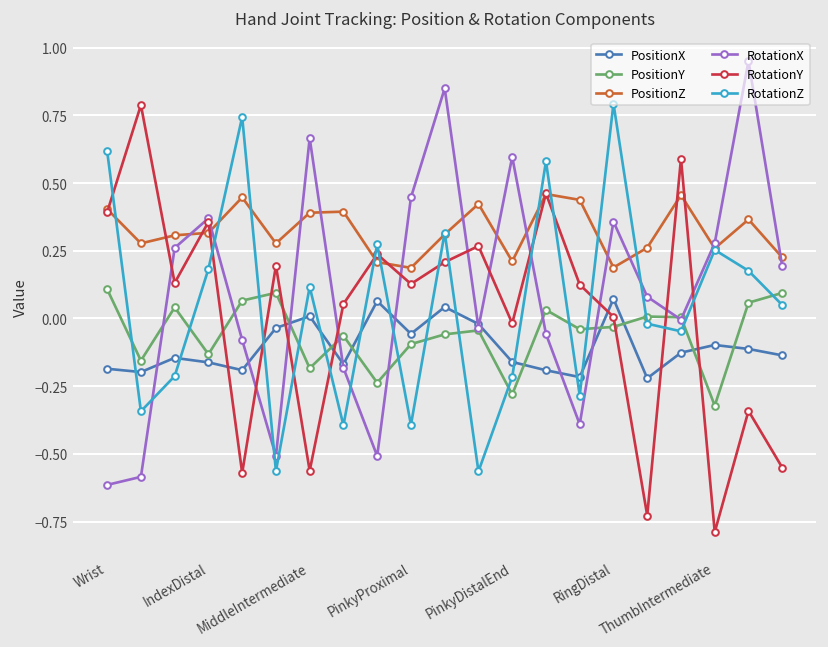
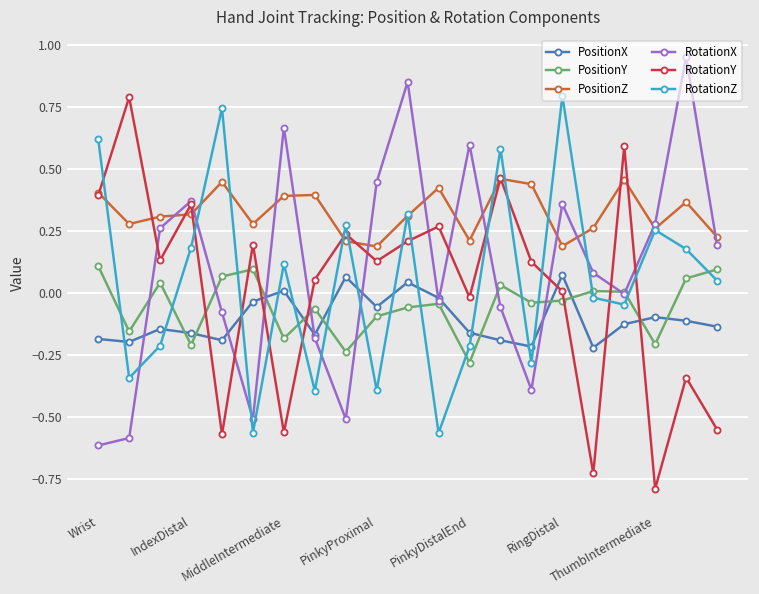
  {
    "PositionY": {
      "Wrist": 0.11,
-     "IndexDistal": -0.13,
+     "IndexDistal": -0.21,
      "MiddleIntermediate": -0.18,
      "PinkyProximal": -0.09,
      "PinkyDistalEnd": -0.28,
      "RingDistal": -0.03,
-     "ThumbIntermediate": -0.32
+     "ThumbIntermediate": -0.21
    },
    "RotationX": {
      "Wrist": -0.61,
      "IndexDistal": 0.37,
      "MiddleIntermediate": 0.67,
      "PinkyProximal": 0.45,
      "PinkyDistalEnd": 0.60,
      "RingDistal": 0.36,
      "ThumbIntermediate": 0.28
    }
  }
